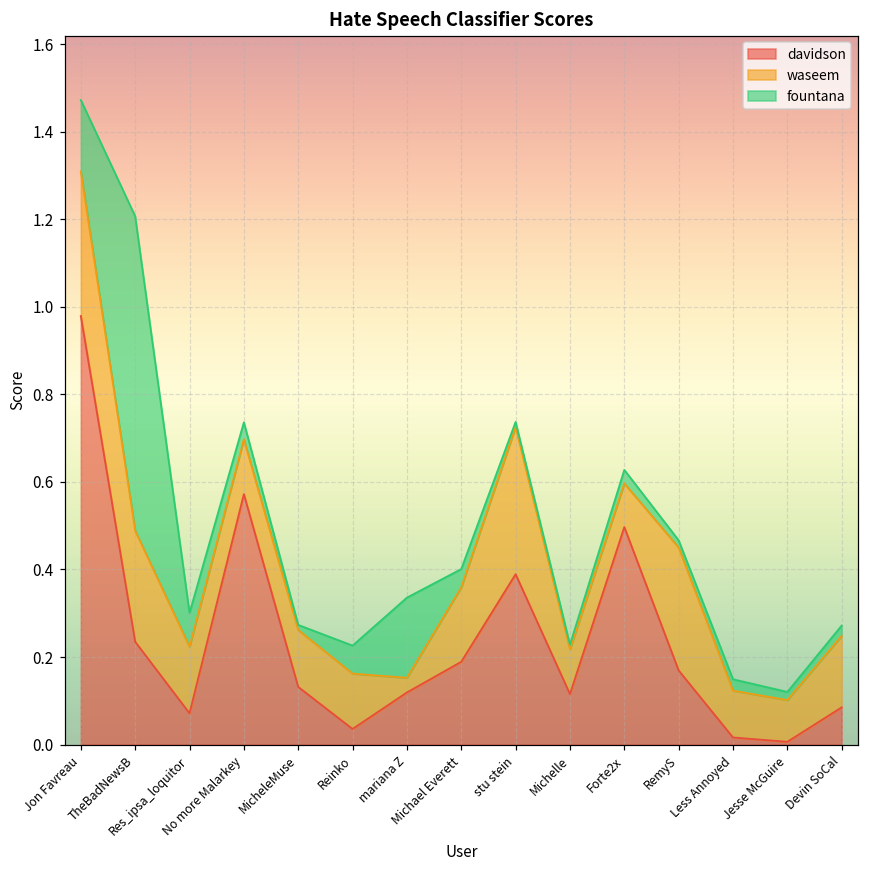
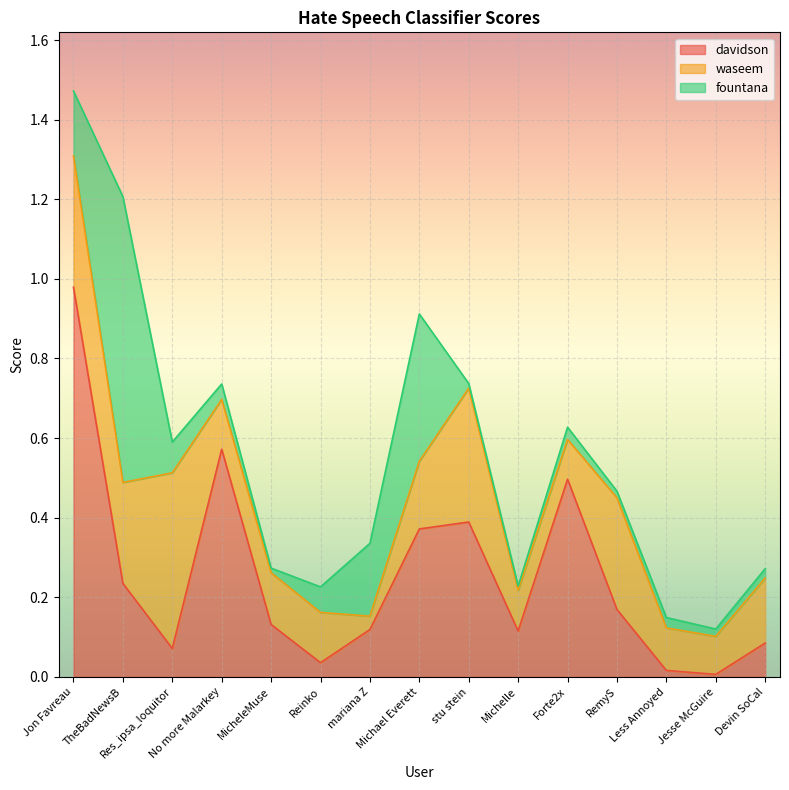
  {
    "davidson": {
      "Jon Favreau": 0.98,
      "TheBadNewsB": 0.23,
      "Res_ipsa_loquitor": 0.07,
      "No more Malarkey": 0.57,
      "MicheleMuse": 0.13,
      "Reinko": 0.04,
      "mariana Z": 0.12,
-     "Michael Everett": 0.19,
+     "Michael Everett": 0.37,
      "stu stein": 0.39,
      "Michelle": 0.12,
      "Forte2x": 0.50,
      "RemyS": 0.17,
      "Less Annoyed": 0.02,
      "Jesse McGuire": 0.01,
      "Devin SoCal": 0.09
    },
    "waseem": {
      "Jon Favreau": 0.33,
      "TheBadNewsB": 0.25,
-     "Res_ipsa_loquitor": 0.15,
+     "Res_ipsa_loquitor": 0.44,
      "No more Malarkey": 0.13,
      "MicheleMuse": 0.13,
      "Reinko": 0.13,
      "mariana Z": 0.03,
      "Michael Everett": 0.17,
      "stu stein": 0.34,
      "Michelle": 0.10,
      "Forte2x": 0.10,
      "RemyS": 0.28,
      "Less Annoyed": 0.11,
      "Jesse McGuire": 0.10,
      "Devin SoCal": 0.16
    },
    "fountana": {
      "Jon Favreau": 0.16,
      "TheBadNewsB": 0.72,
      "Res_ipsa_loquitor": 0.08,
      "No more Malarkey": 0.04,
      "MicheleMuse": 0.01,
      "Reinko": 0.06,
      "mariana Z": 0.18,
-     "Michael Everett": 0.04,
+     "Michael Everett": 0.37,
      "stu stein": 0.01,
      "Michelle": 0.01,
      "Forte2x": 0.03,
      "RemyS": 0.02,
      "Less Annoyed": 0.03,
      "Jesse McGuire": 0.02,
      "Devin SoCal": 0.02
    }
  }
